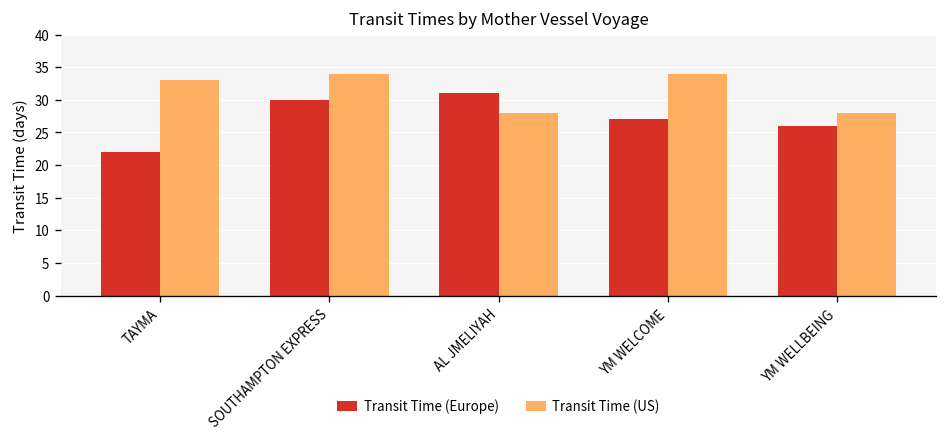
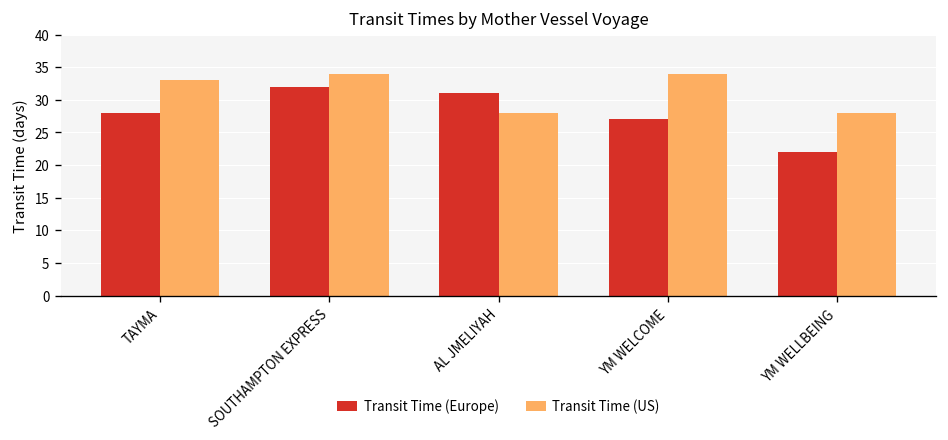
  {
    "Transit Time (Europe)": {
-     "TAYMA": 22,
-     "SOUTHAMPTON EXPRESS": 30,
+     "TAYMA": 28,
+     "SOUTHAMPTON EXPRESS": 32,
      "AL JMELIYAH": 31,
      "YM WELCOME": 27,
-     "YM WELLBEING": 26
+     "YM WELLBEING": 22
    },
    "Transit Time (US)": {
      "TAYMA": 33,
      "SOUTHAMPTON EXPRESS": 34,
      "AL JMELIYAH": 28,
      "YM WELCOME": 34,
      "YM WELLBEING": 28
    }
  }
